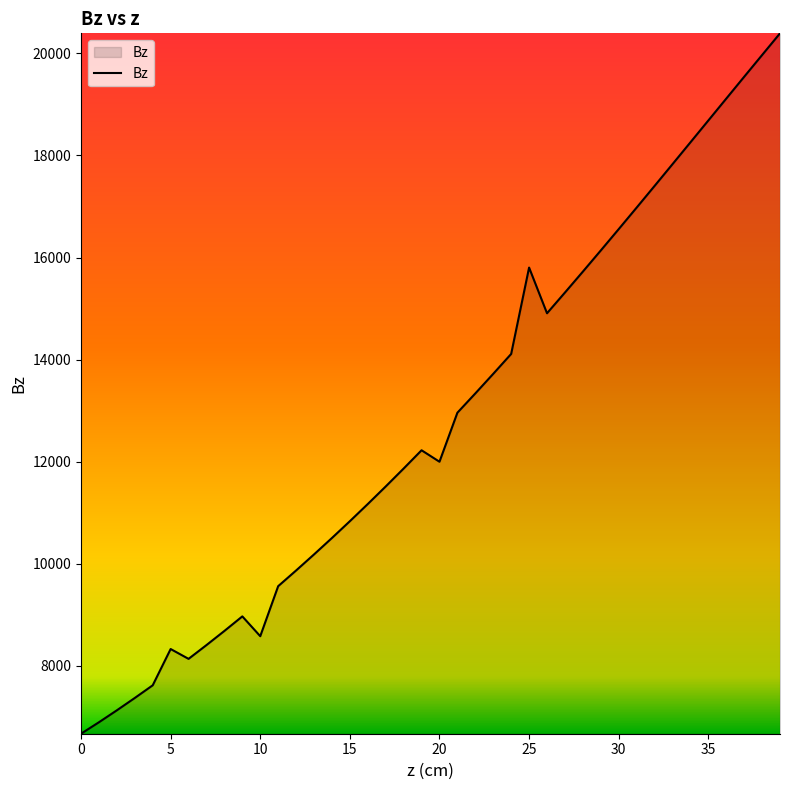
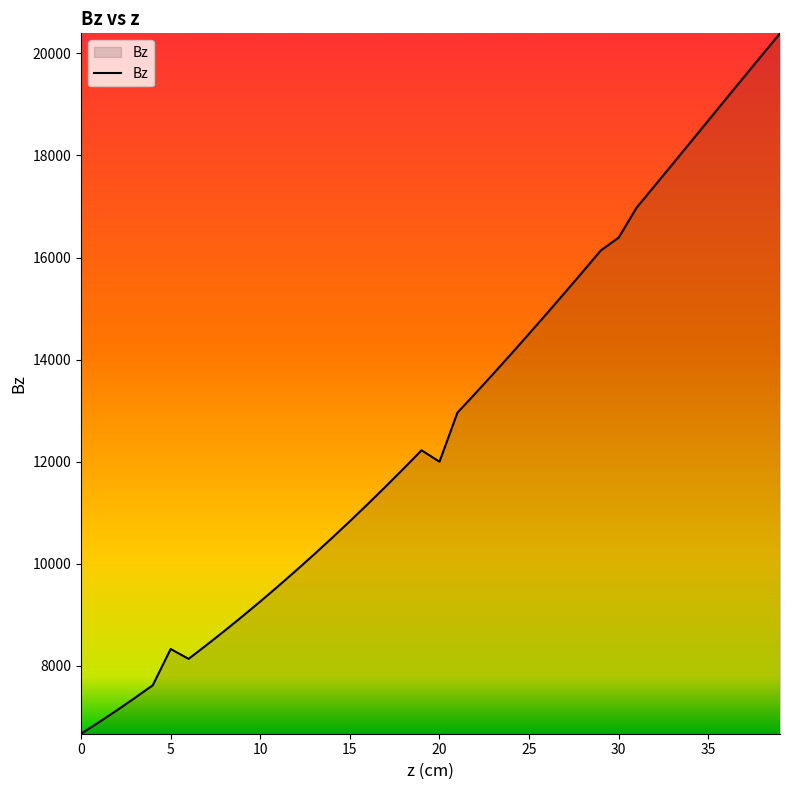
  {
    "0": 6700,
    "5": 8300,
-   "10": 8600,
+   "10": 9300,
    "15": 10800,
    "20": 12000,
-   "25": 15800,
-   "30": 16600,
+   "25": 14500,
+   "30": 16400,
    "35": 18700
  }
